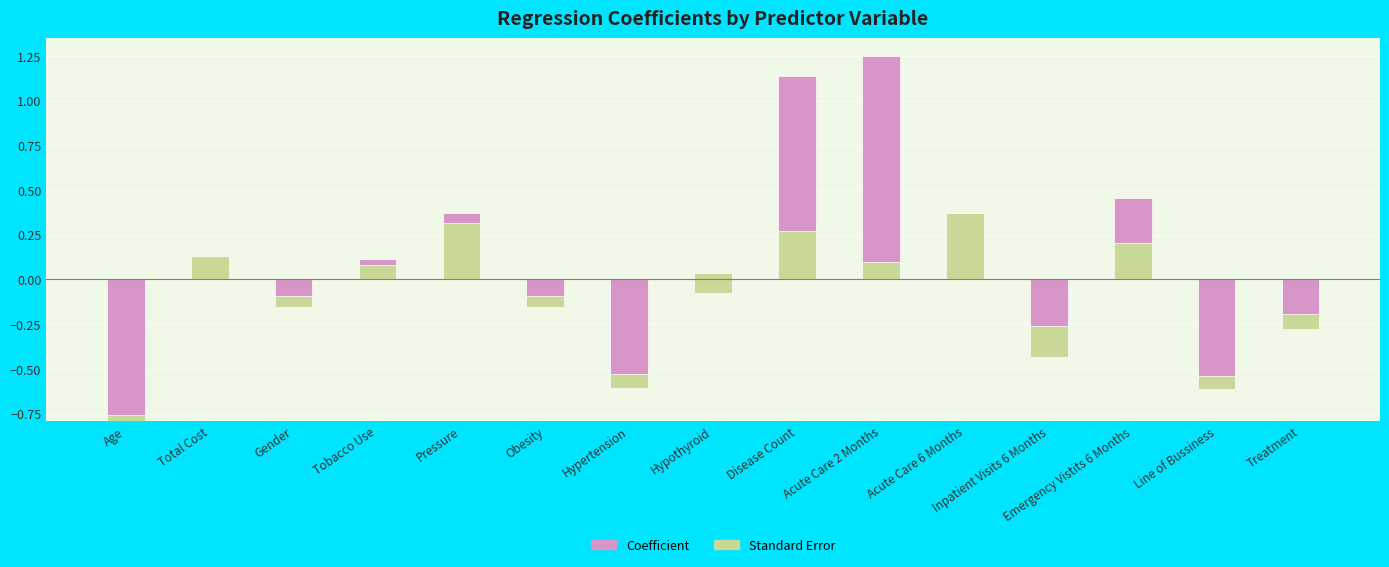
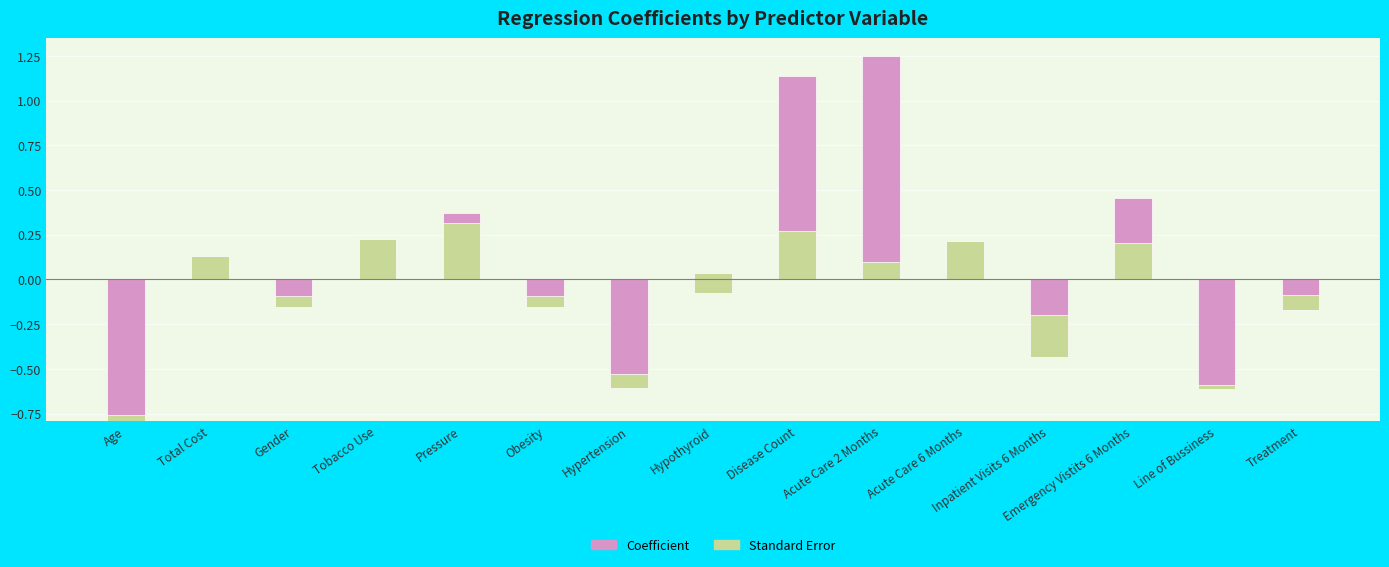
  {
    "Coefficient": {
      "Age": -0.79,
      "Gender": -0.15,
      "Pressure": 0.37,
      "Obesity": -0.15,
      "Hypertension": -0.60,
      "Hypothyroid": -0.07,
      "Disease Count": 1.14,
      "Acute Care 2 Months": 1.25,
      "Inpatient Visits 6 Months": -0.43,
      "Emergency Vistits 6 Months": 0.46,
      "Line of Bussiness": -0.61,
-     "Treatment": -0.28
+     "Treatment": -0.17
    },
    "Standard Error": {
      "Total Cost": 0.13,
-     "Tobacco Use": 0.08,
+     "Tobacco Use": 0.23,
      "Hypothyroid": 0.11,
-     "Acute Care 6 Months": 0.37,
-     "Inpatient Visits 6 Months": 0.17,
-     "Line of Bussiness": 0.07
+     "Acute Care 6 Months": 0.21,
+     "Inpatient Visits 6 Months": 0.24,
+     "Line of Bussiness": 0.03
    }
  }
